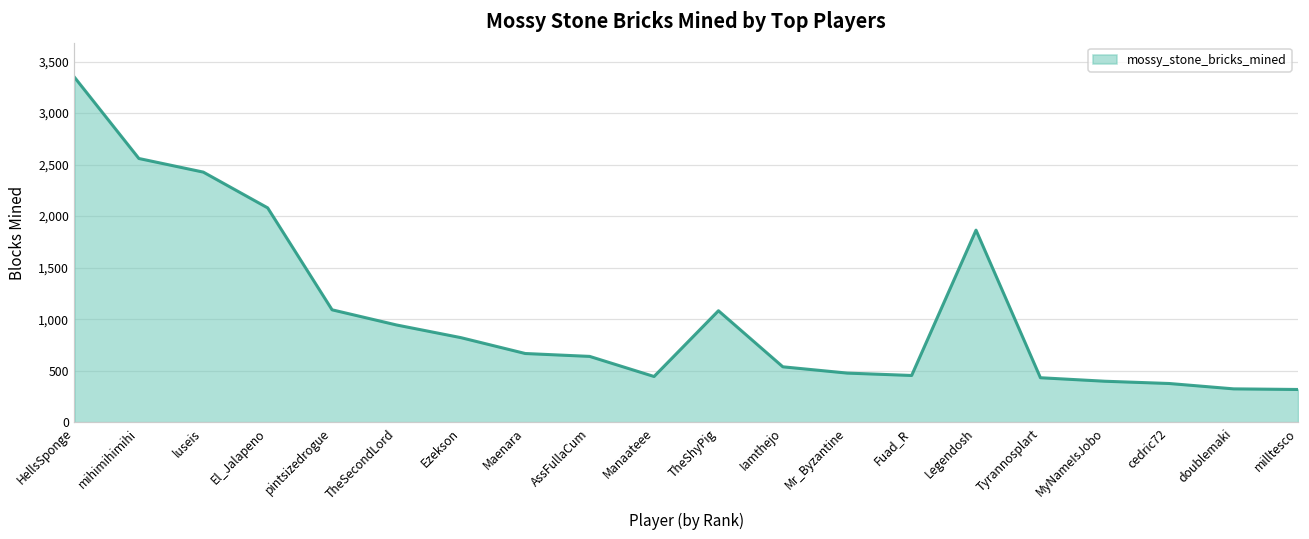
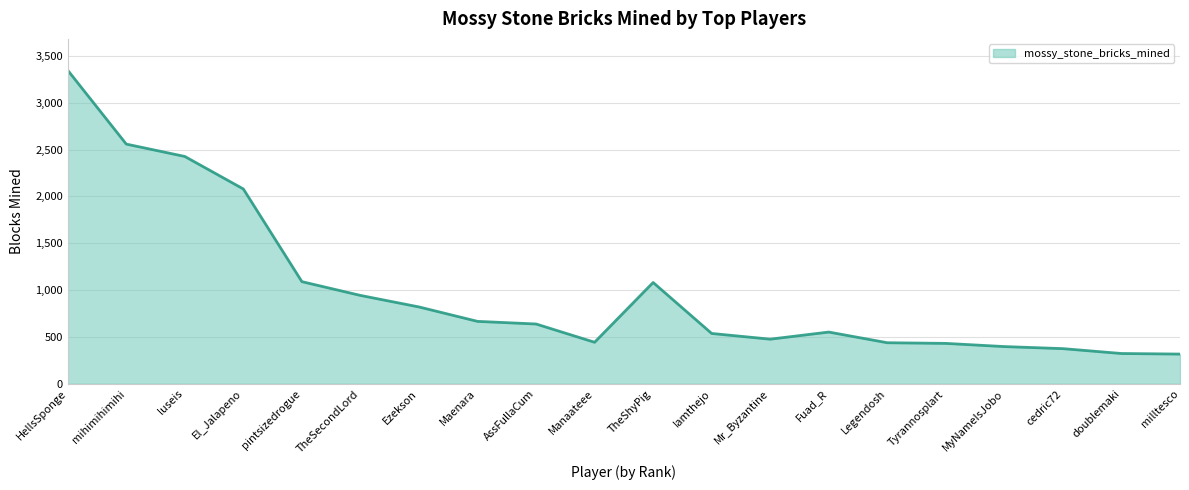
  {
    "HellsSponge": "3,300",
    "mihimihimihi": "2,600",
    "luseis": "2,400",
    "El_Jalapeno": "2,100",
    "pintsizedrogue": "1,100",
    "TheSecondLord": "900",
    "Ezekson": "800",
    "Maenara": "700",
    "AssFullaCum": "600",
    "Manaateee": "400",
    "TheShyPig": "1,100",
    "Iamthejo": "500",
    "Mr_Byzantine": "500",
-   "Fuad_R": "500",
-   "Legendosh": "1,900",
+   "Fuad_R": "600",
+   "Legendosh": "400",
    "Tyrannosplart": "400",
    "MyNameIsJobo": "400",
    "cedric72": "400",
    "doublemaki": "300",
    "milltesco": "300"
  }
